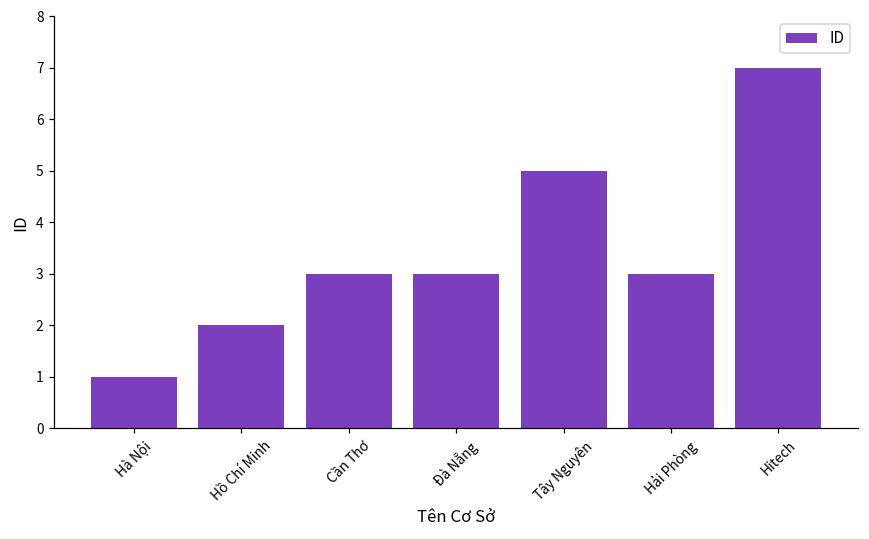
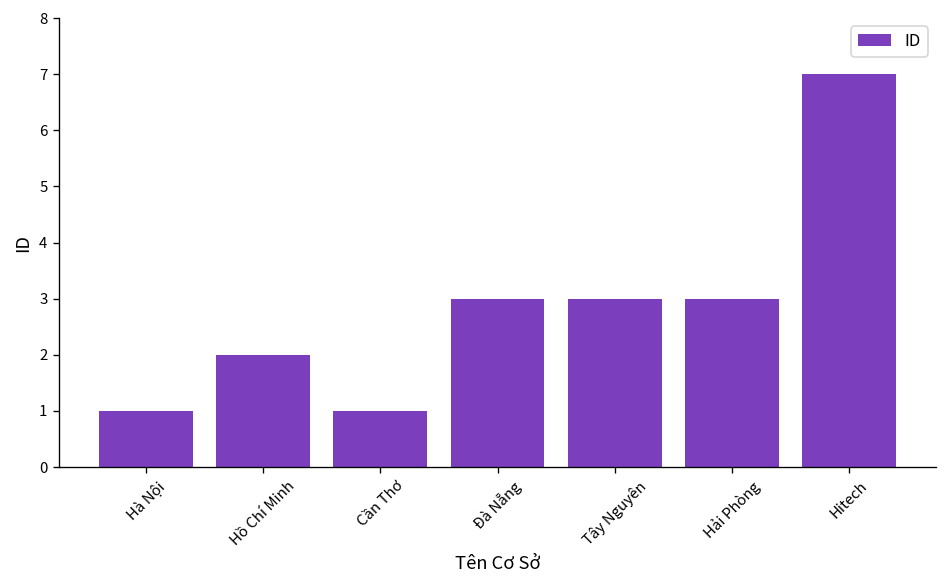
  {
    "Hà Nội": 1,
    "Hồ Chí Minh": 2,
-   "Cần Thơ": 3,
+   "Cần Thơ": 1,
    "Đà Nẵng": 3,
-   "Tây Nguyên": 5,
+   "Tây Nguyên": 3,
    "Hải Phòng": 3,
    "Hitech": 7
  }
